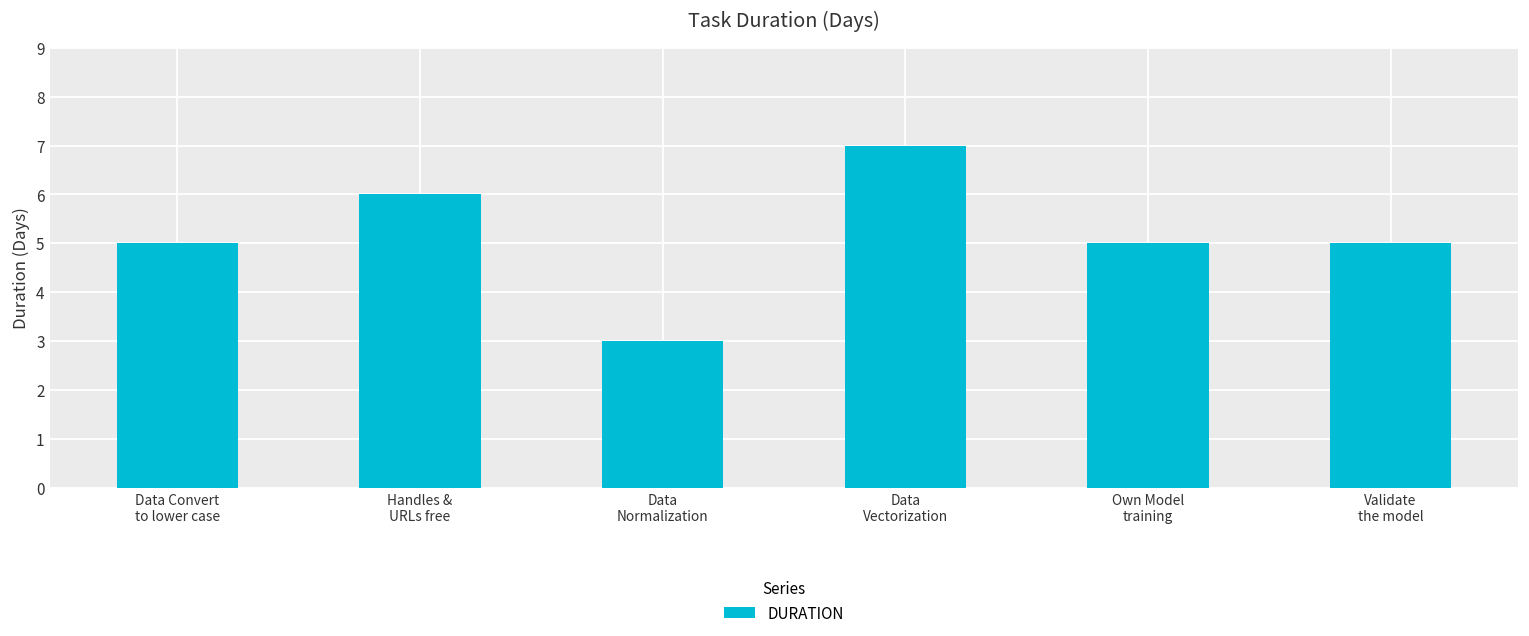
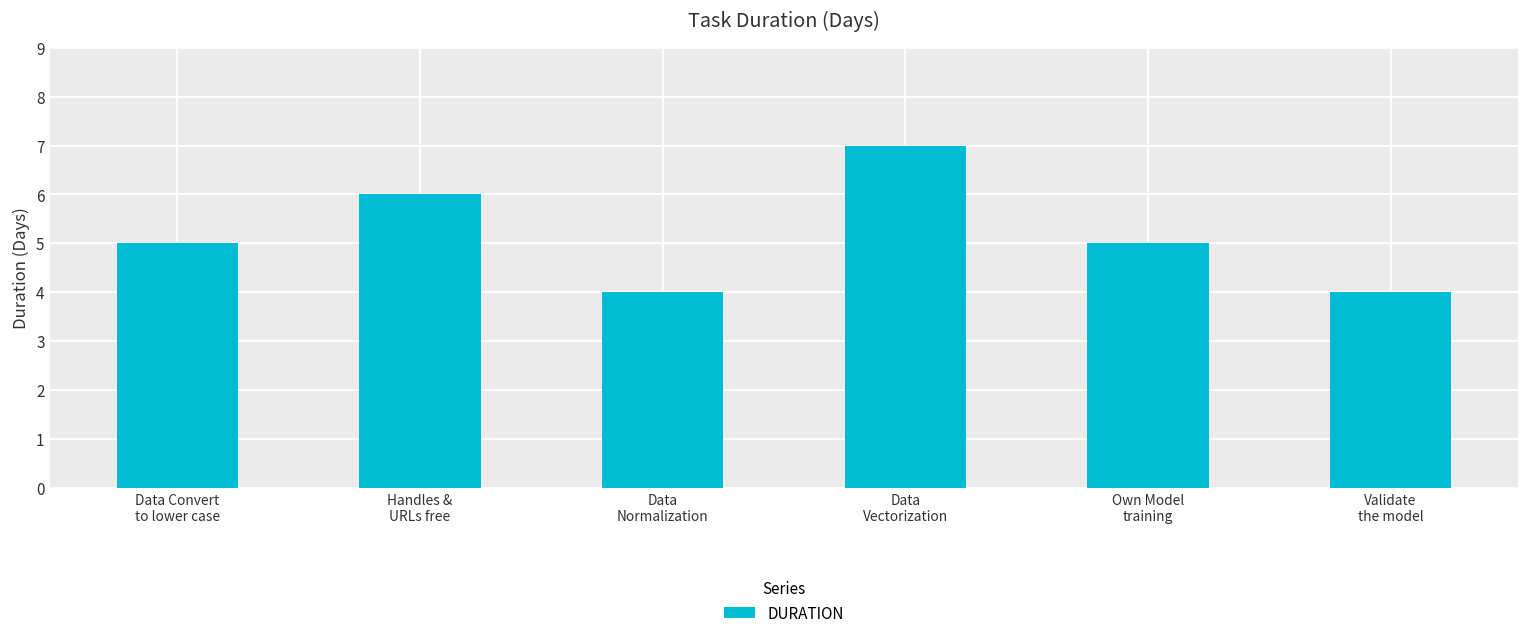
  {
    "Data Convert to lower case": 5,
    "Handles & URLs free": 6,
-   "Data Normalization": 3,
+   "Data Normalization": 4,
    "Data Vectorization": 7,
    "Own Model training": 5,
-   "Validate the model": 5
+   "Validate the model": 4
  }
